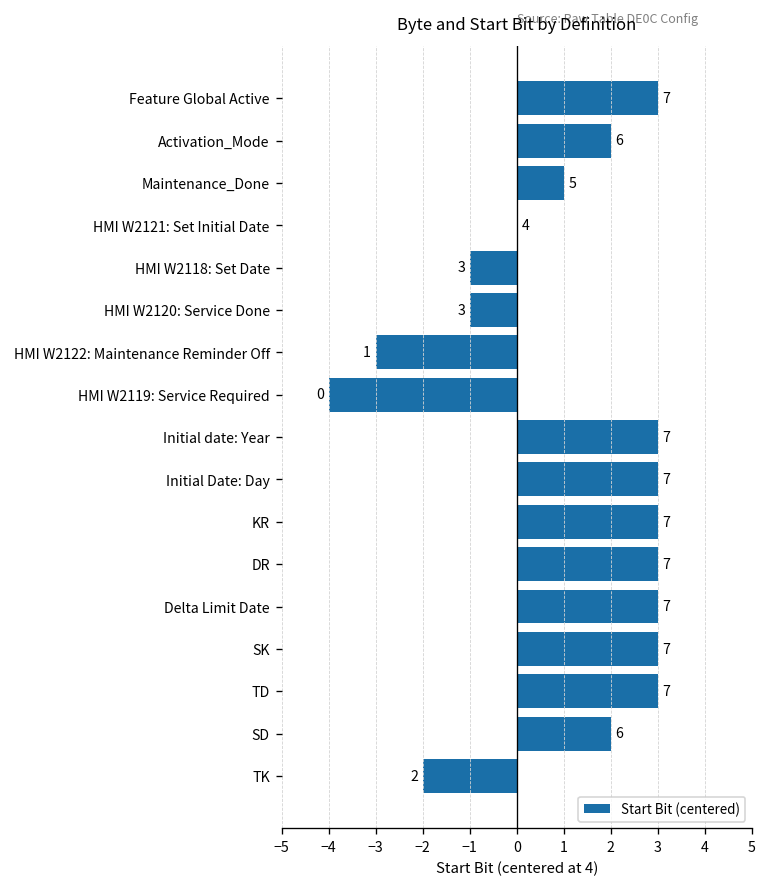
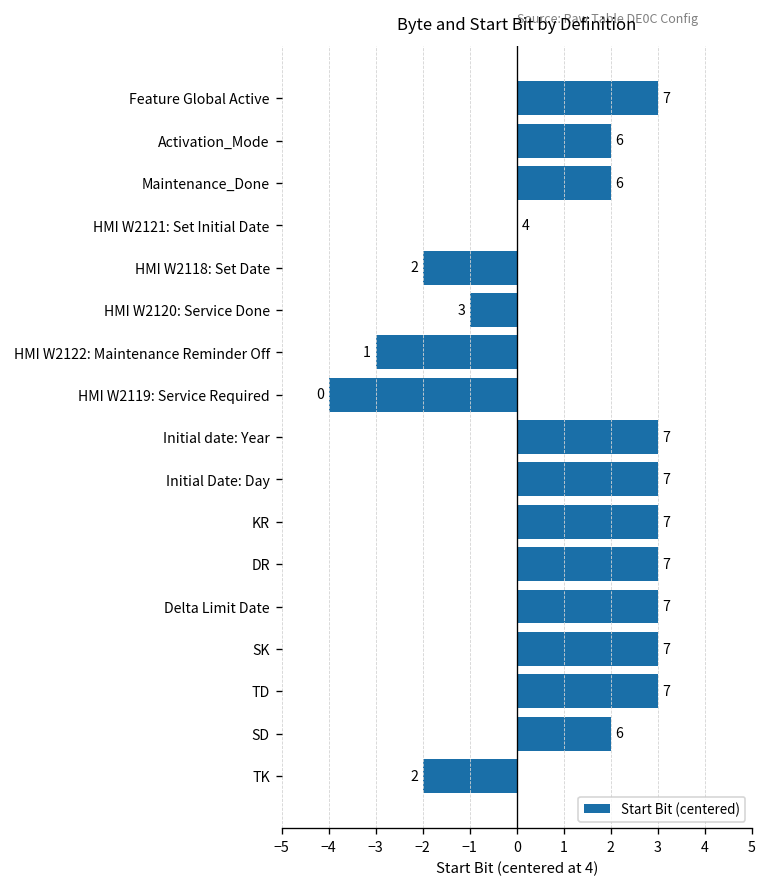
  {
-   "Maintenance_Done": 5,
-   "HMI W2118: Set Date": 3
+   "Maintenance_Done": 6,
+   "HMI W2118: Set Date": 2
  }
